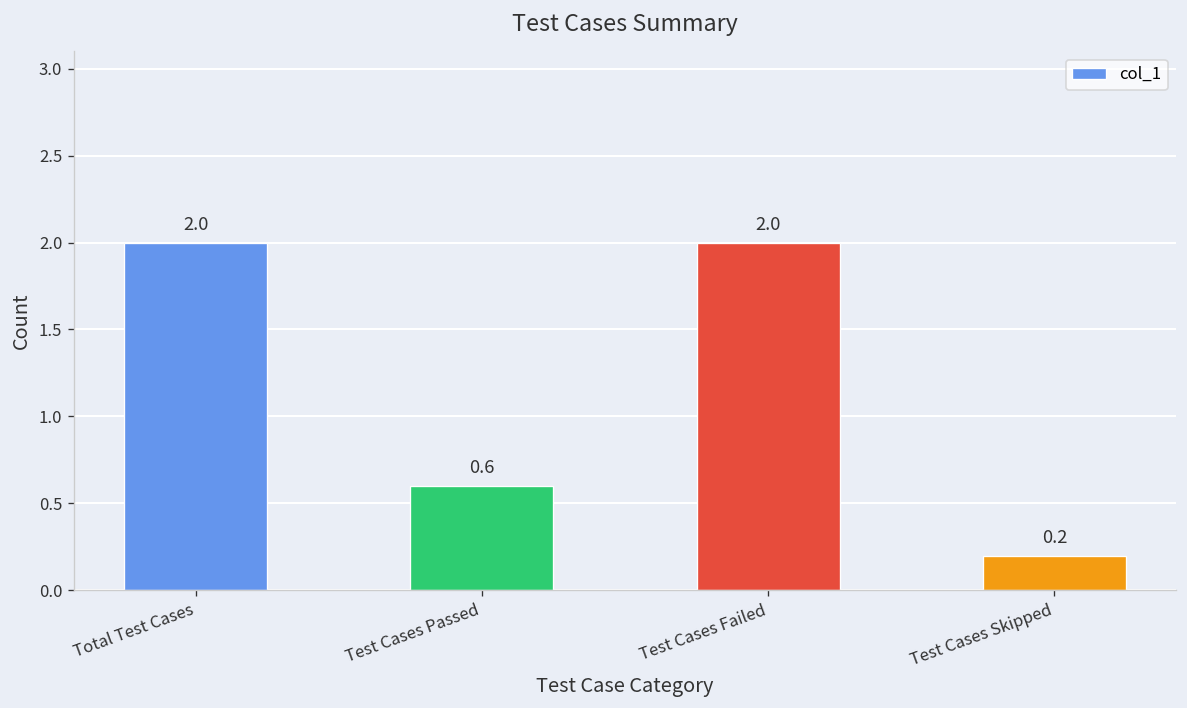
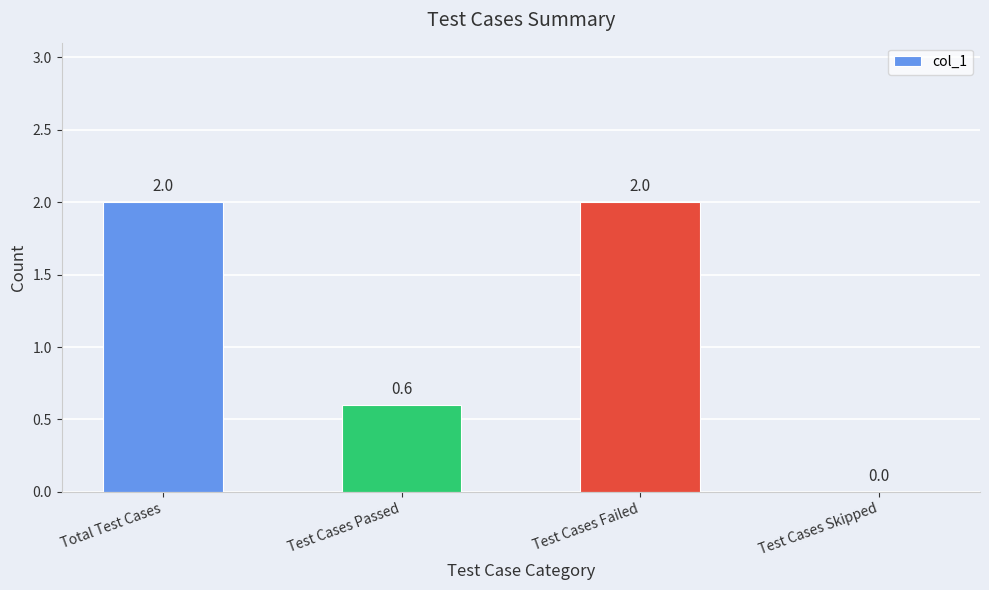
  {
    "Total Test Cases": 2.0,
    "Test Cases Passed": 0.6,
    "Test Cases Failed": 2.0,
-   "Test Cases Skipped": 0.2
+   "Test Cases Skipped": 0.0
  }
